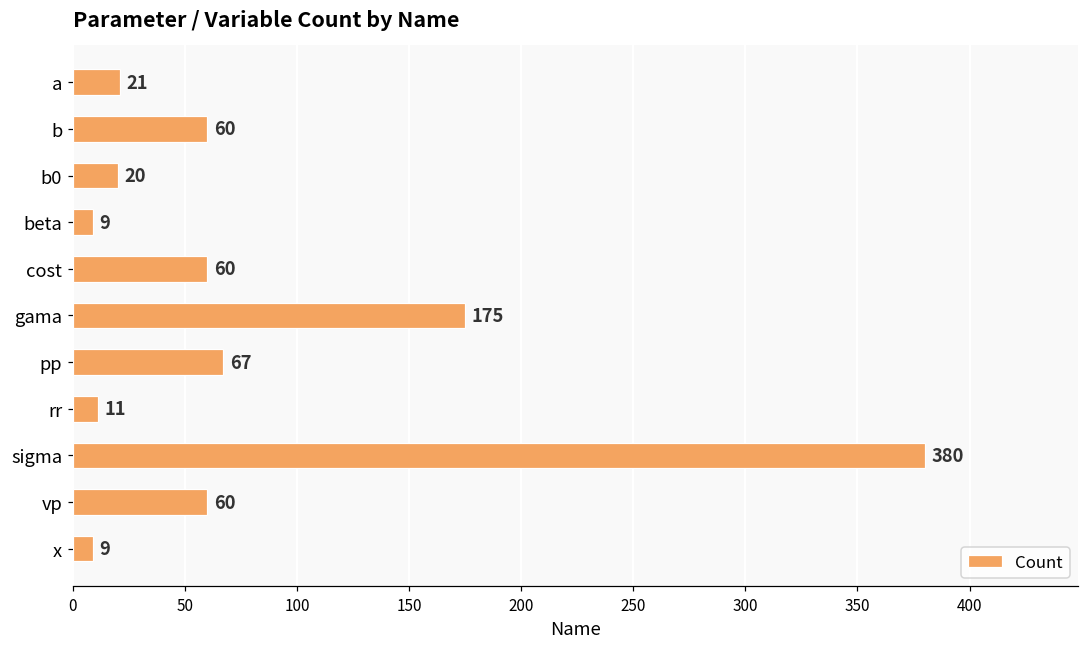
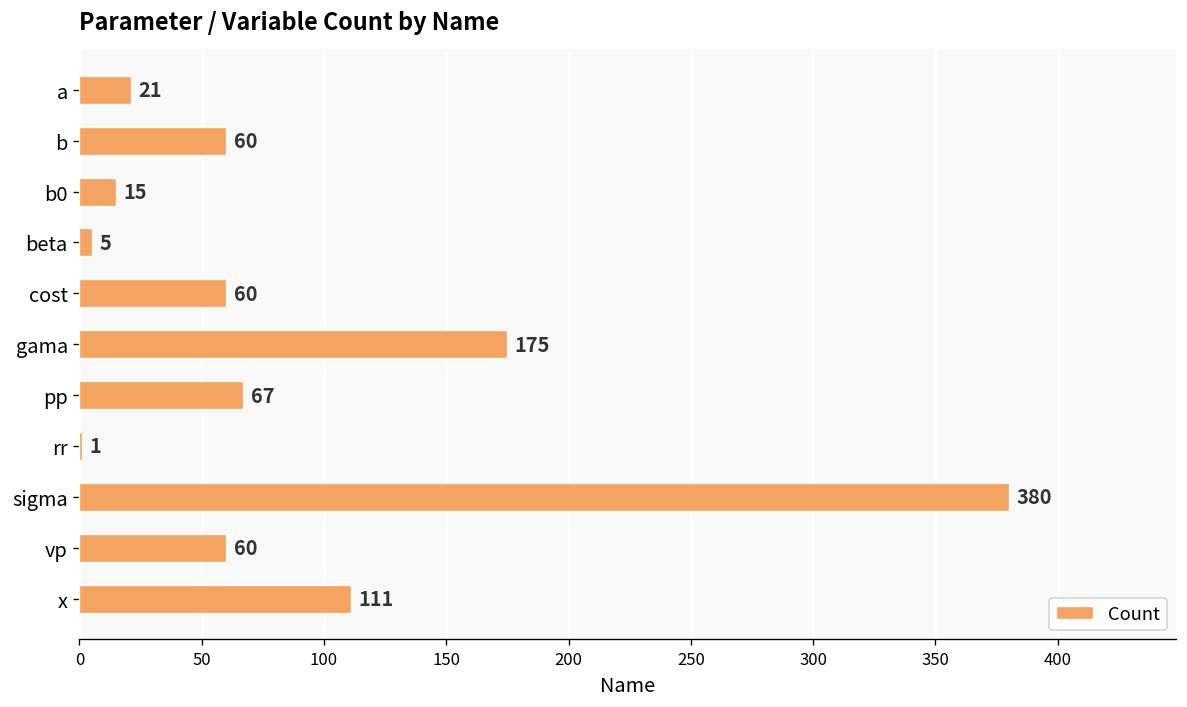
  {
    "a": 21,
    "b": 60,
-   "b0": 20,
-   "beta": 9,
+   "b0": 15,
+   "beta": 5,
    "cost": 60,
    "gama": 175,
    "pp": 67,
-   "rr": 11,
+   "rr": 1,
    "sigma": 380,
    "vp": 60,
-   "x": 9
+   "x": 111
  }
